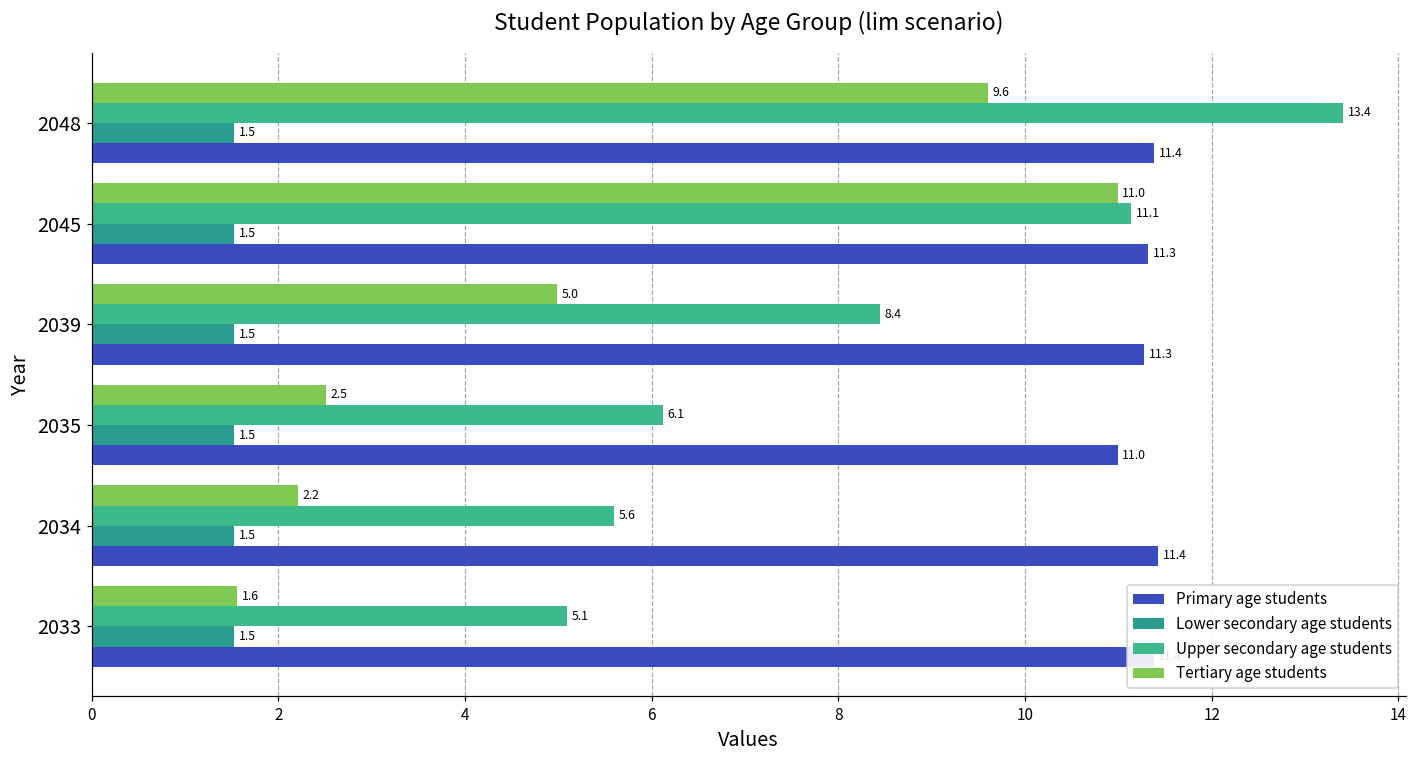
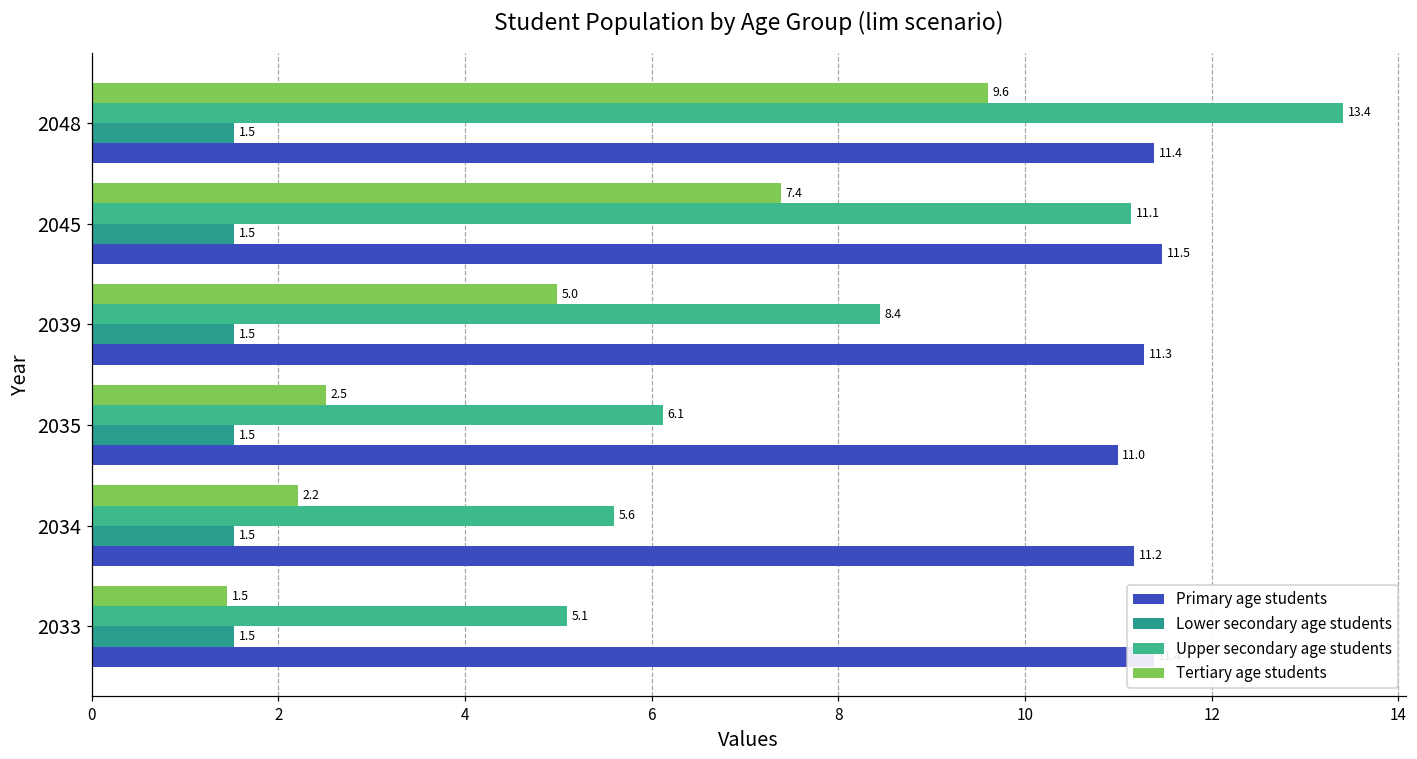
  {
    "Primary age students": {
      "2048": 11.4,
-     "2045": 11.3,
+     "2045": 11.5,
      "2039": 11.3,
      "2035": 11.0,
-     "2034": 11.4
+     "2034": 11.2
    },
    "Tertiary age students": {
      "2048": 9.6,
-     "2045": 11.0,
+     "2045": 7.4,
      "2039": 5.0,
      "2035": 2.5,
      "2034": 2.2,
-     "2033": 1.6
+     "2033": 1.5
    }
  }
